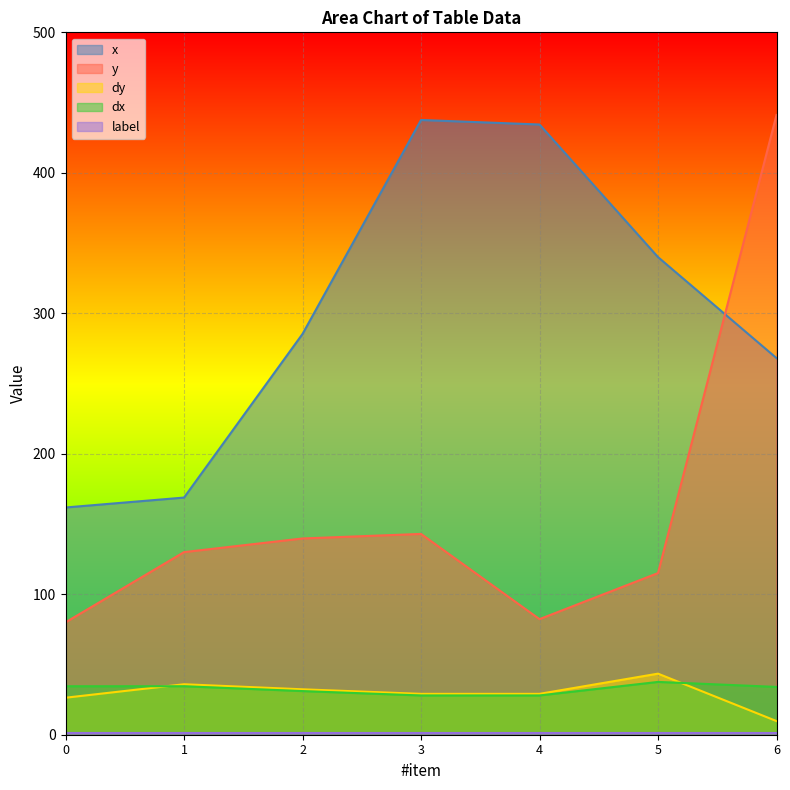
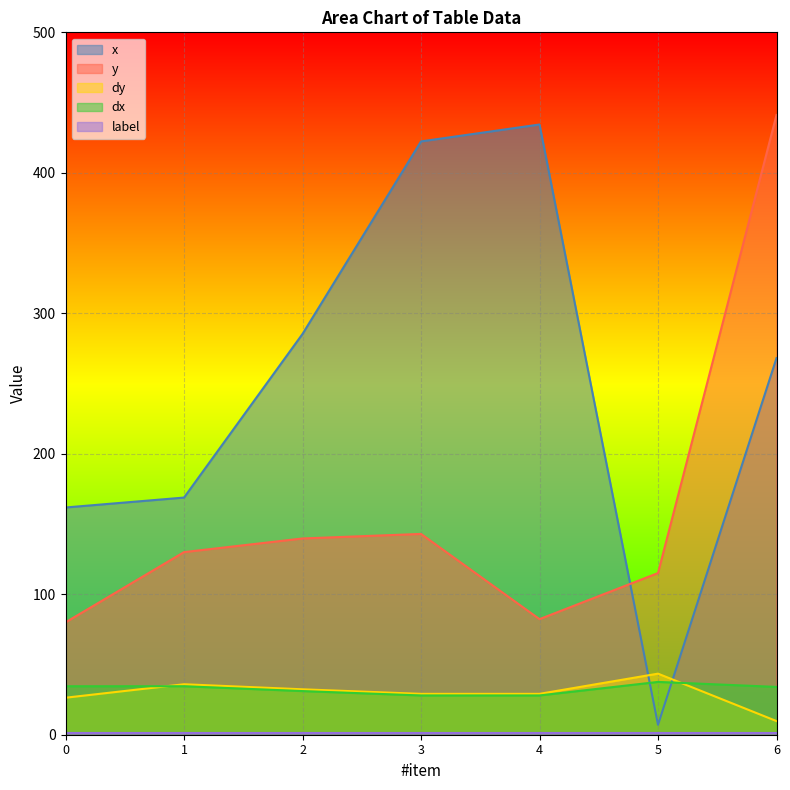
  {
    "x": {
      "0": 162,
      "1": 169,
      "2": 285,
-     "3": 438,
+     "3": 422,
      "4": 434,
-     "5": 340,
+     "5": 7,
      "6": 268
    },
    "y": {
      "0": 80,
      "1": 130,
      "2": 140,
      "3": 143,
      "4": 82,
      "5": 115,
      "6": 441
    },
    "dy": {
      "0": 26,
      "5": 43,
      "6": 10
    },
    "dx": {
      "0": 35,
      "5": 38,
      "6": 34
    },
    "label": {
      "0": 1,
      "1": 1,
      "2": 1,
      "3": 1,
      "4": 1,
      "5": 1,
      "6": 1
    }
  }
